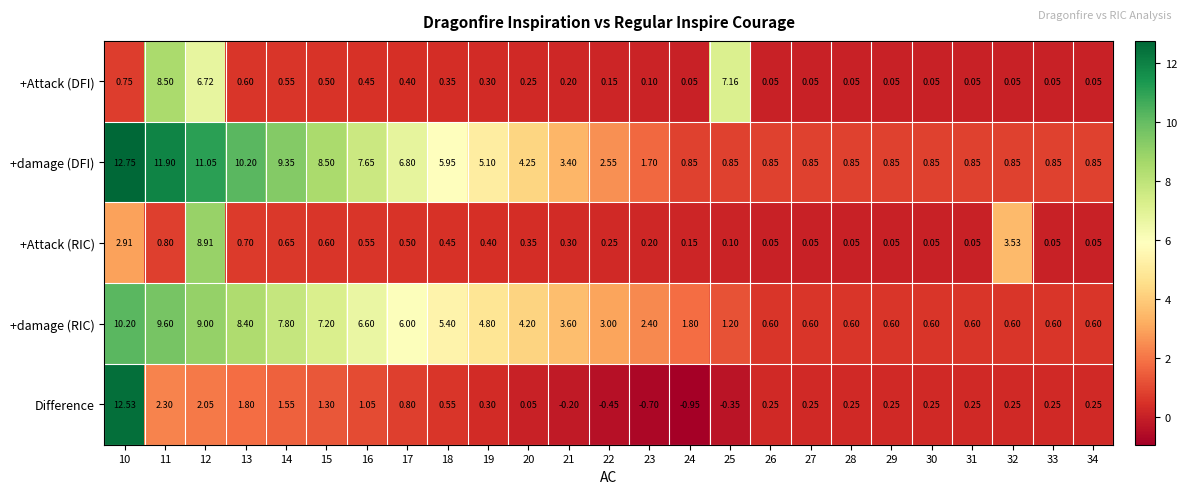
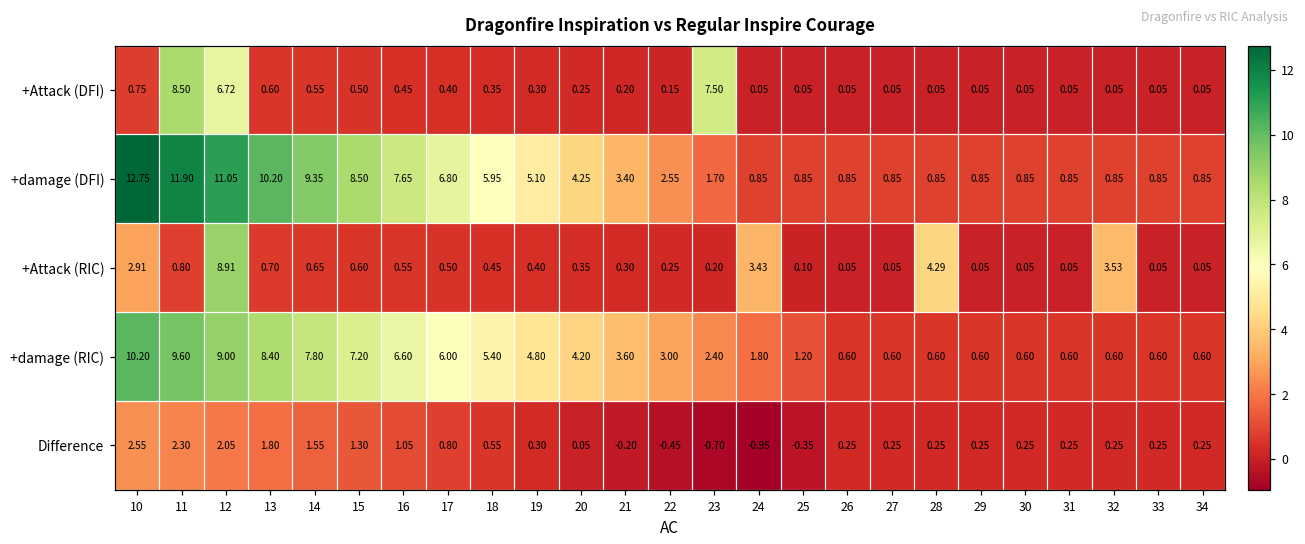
  {
    "+Attack (DFI)": {
      "10": 0.75,
      "11": 8.50,
      "12": 6.72,
      "13": 0.60,
      "14": 0.55,
      "15": 0.50,
      "16": 0.45,
      "17": 0.40,
      "18": 0.35,
      "19": 0.30,
      "20": 0.25,
      "21": 0.20,
      "22": 0.15,
-     "23": 0.10,
+     "23": 7.50,
      "24": 0.05,
-     "25": 7.16,
+     "25": 0.05,
      "26": 0.05,
      "27": 0.05,
      "28": 0.05,
      "29": 0.05,
      "30": 0.05,
      "31": 0.05,
      "32": 0.05,
      "33": 0.05,
      "34": 0.05
    },
    "+damage (DFI)": {
      "10": 12.75,
      "11": 11.90,
      "12": 11.05,
      "13": 10.20,
      "14": 9.35,
      "15": 8.50,
      "16": 7.65,
      "17": 6.80,
      "18": 5.95,
      "19": 5.10,
      "20": 4.25,
      "21": 3.40,
      "22": 2.55,
      "23": 1.70,
      "24": 0.85,
      "25": 0.85,
      "26": 0.85,
      "27": 0.85,
      "28": 0.85,
      "29": 0.85,
      "30": 0.85,
      "31": 0.85,
      "32": 0.85,
      "33": 0.85,
      "34": 0.85
    },
    "+Attack (RIC)": {
      "10": 2.91,
      "11": 0.80,
      "12": 8.91,
      "13": 0.70,
      "14": 0.65,
      "15": 0.60,
      "16": 0.55,
      "17": 0.50,
      "18": 0.45,
      "19": 0.40,
      "20": 0.35,
      "21": 0.30,
      "22": 0.25,
      "23": 0.20,
-     "24": 0.15,
+     "24": 3.43,
      "25": 0.10,
      "26": 0.05,
      "27": 0.05,
-     "28": 0.05,
+     "28": 4.29,
      "29": 0.05,
      "30": 0.05,
      "31": 0.05,
      "32": 3.53,
      "33": 0.05,
      "34": 0.05
    },
    "+damage (RIC)": {
      "10": 10.20,
      "11": 9.60,
      "12": 9.00,
      "13": 8.40,
      "14": 7.80,
      "15": 7.20,
      "16": 6.60,
      "17": 6.00,
      "18": 5.40,
      "19": 4.80,
      "20": 4.20,
      "21": 3.60,
      "22": 3.00,
      "23": 2.40,
      "24": 1.80,
      "25": 1.20,
      "26": 0.60,
      "27": 0.60,
      "28": 0.60,
      "29": 0.60,
      "30": 0.60,
      "31": 0.60,
      "32": 0.60,
      "33": 0.60,
      "34": 0.60
    },
    "Difference": {
-     "10": 12.53,
+     "10": 2.55,
      "11": 2.30,
      "12": 2.05,
      "13": 1.80,
      "14": 1.55,
      "15": 1.30,
      "16": 1.05,
      "17": 0.80,
      "18": 0.55,
      "19": 0.30,
      "20": 0.05,
      "21": -0.20,
      "22": -0.45,
      "23": -0.70,
      "24": -0.95,
      "25": -0.35,
      "26": 0.25,
      "27": 0.25,
      "28": 0.25,
      "29": 0.25,
      "30": 0.25,
      "31": 0.25,
      "32": 0.25,
      "33": 0.25,
      "34": 0.25
    }
  }
